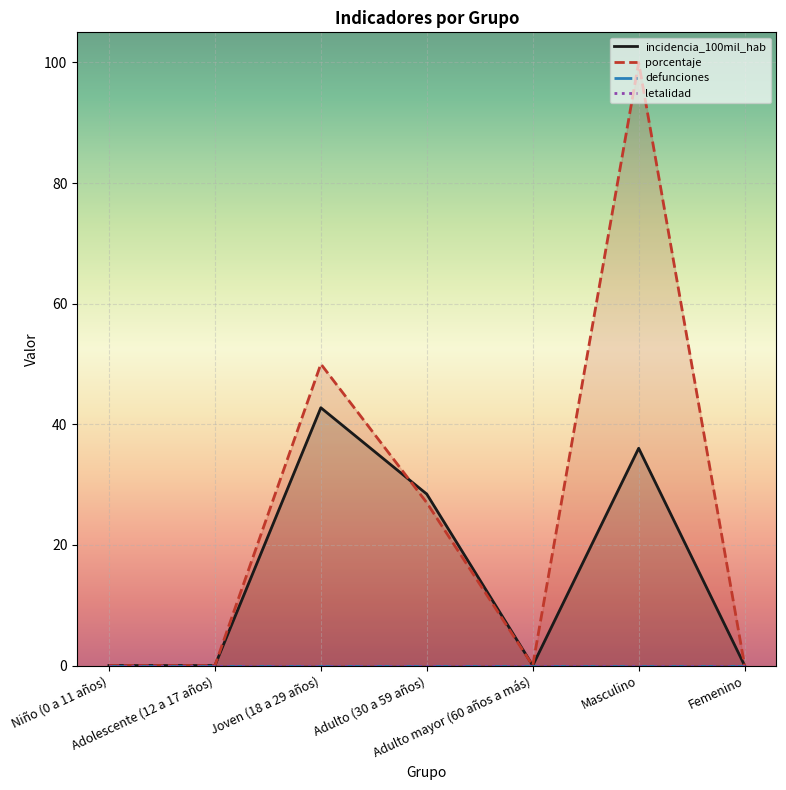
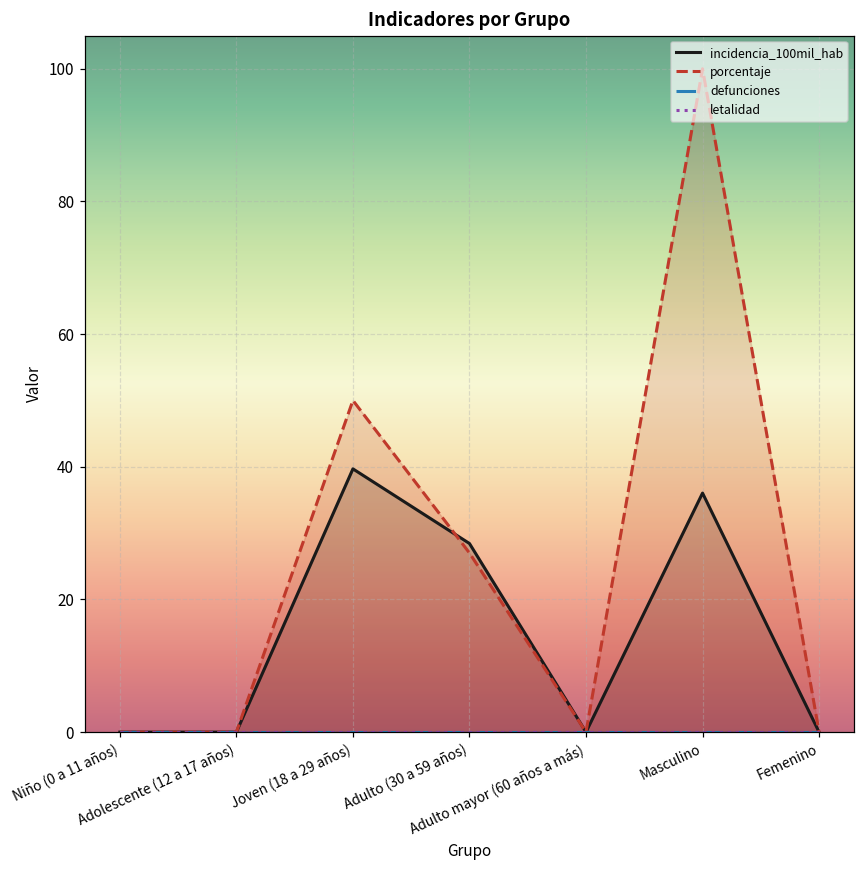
  {
    "incidencia_100mil_hab": {
-     "Joven (18 a 29 años)": 43,
+     "Joven (18 a 29 años)": 40,
      "Adulto (30 a 59 años)": 28,
      "Masculino": 36
    },
    "porcentaje": {
      "Joven (18 a 29 años)": 50,
      "Adulto (30 a 59 años)": 27
    },
    "letalidad": {
      "Joven (18 a 29 años)": 0,
      "Adulto (30 a 59 años)": 0,
      "Masculino": 0
    }
  }
